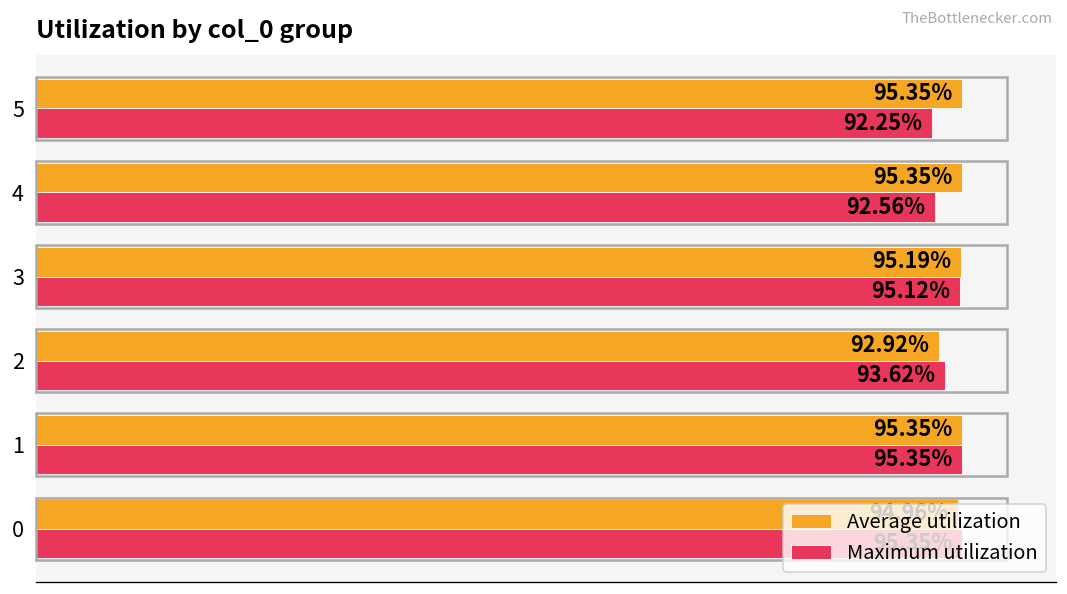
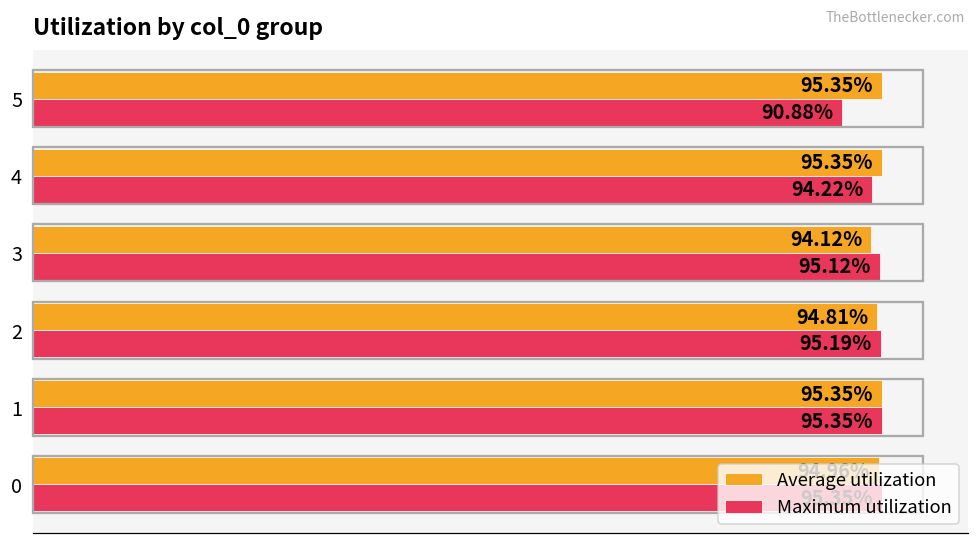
  {
    "Average utilization": {
      "5": "95.35%",
      "4": "95.35%",
-     "3": "95.19%",
-     "2": "92.92%",
+     "3": "94.12%",
+     "2": "94.81%",
      "1": "95.35%"
    },
    "Maximum utilization": {
-     "5": "92.25%",
-     "4": "92.56%",
+     "5": "90.88%",
+     "4": "94.22%",
      "3": "95.12%",
-     "2": "93.62%",
+     "2": "95.19%",
      "1": "95.35%"
    }
  }
